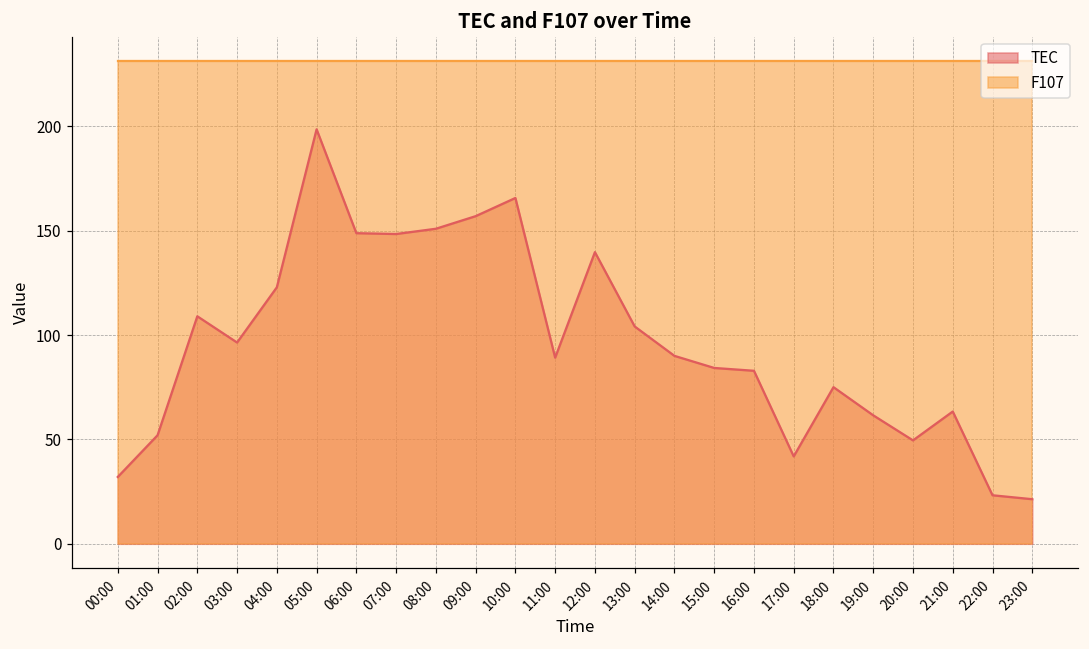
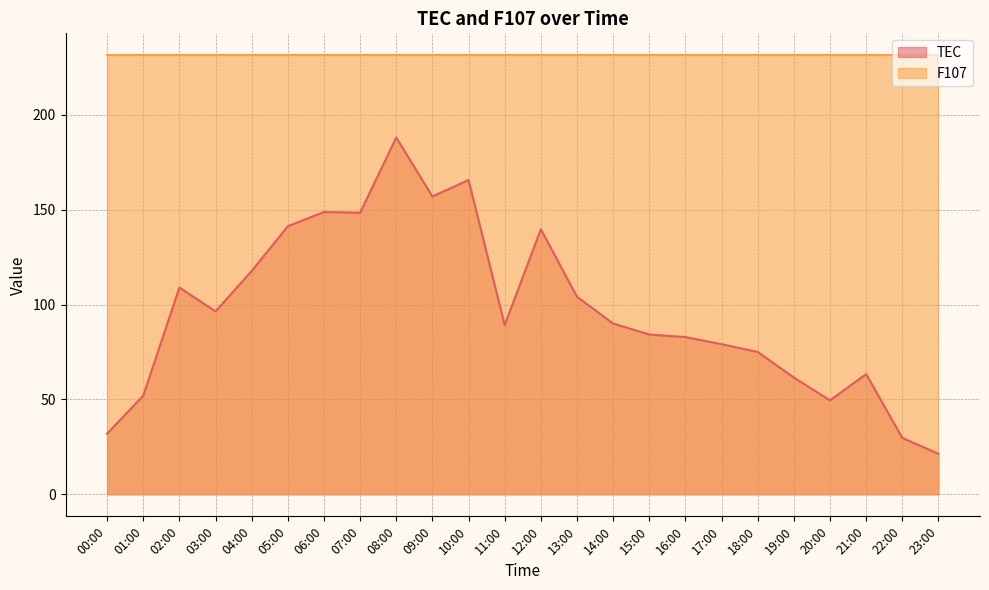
  {
    "TEC": {
      "00:00": 32,
      "01:00": 52,
      "02:00": 109,
      "03:00": 96,
-     "04:00": 123,
-     "05:00": 199,
+     "04:00": 118,
+     "05:00": 141,
      "06:00": 149,
      "07:00": 148,
-     "08:00": 151,
+     "08:00": 188,
      "09:00": 157,
      "10:00": 166,
      "11:00": 89,
      "12:00": 140,
      "13:00": 104,
      "14:00": 90,
      "15:00": 84,
      "16:00": 83,
-     "17:00": 42,
+     "17:00": 79,
      "18:00": 75,
      "19:00": 62,
      "20:00": 50,
      "21:00": 63,
-     "22:00": 23,
+     "22:00": 30,
      "23:00": 21
    },
    "F107": {
      "00:00": 231,
      "01:00": 231,
      "02:00": 231,
      "03:00": 231,
      "04:00": 231,
      "05:00": 231,
      "06:00": 231,
      "07:00": 231,
      "08:00": 231,
      "09:00": 231,
      "10:00": 231,
      "11:00": 231,
      "12:00": 231,
      "13:00": 231,
      "14:00": 231,
      "15:00": 231,
      "16:00": 231,
      "17:00": 231,
      "18:00": 231,
      "19:00": 231,
      "20:00": 231,
      "21:00": 231
    }
  }
